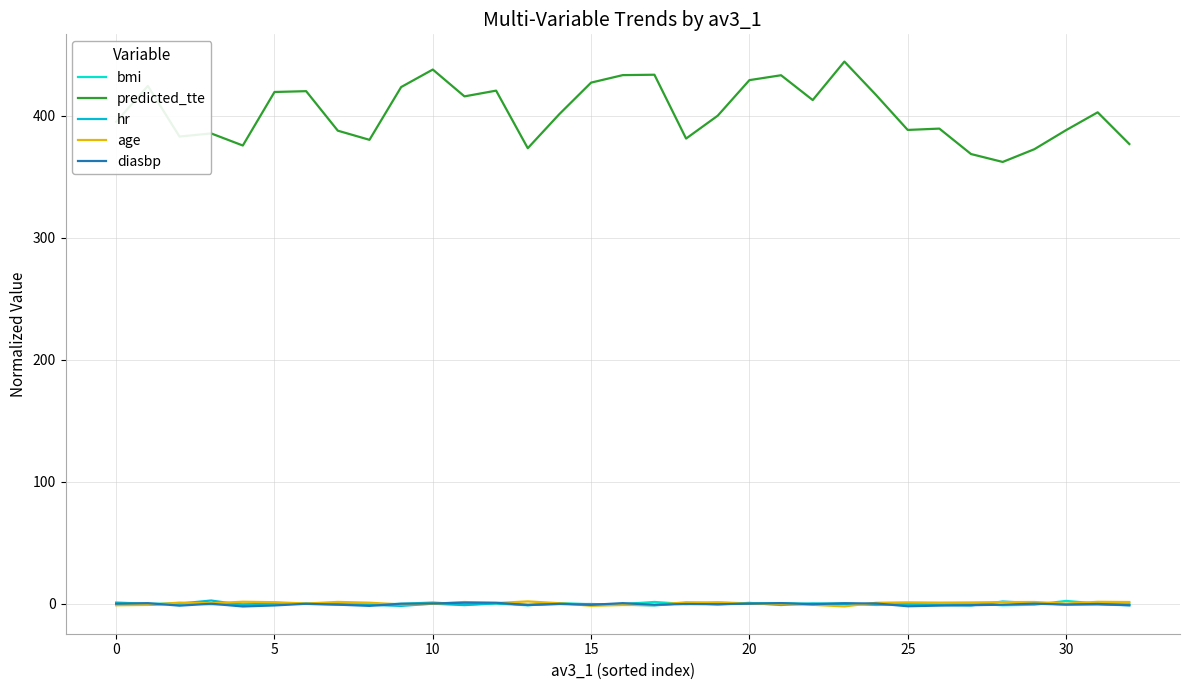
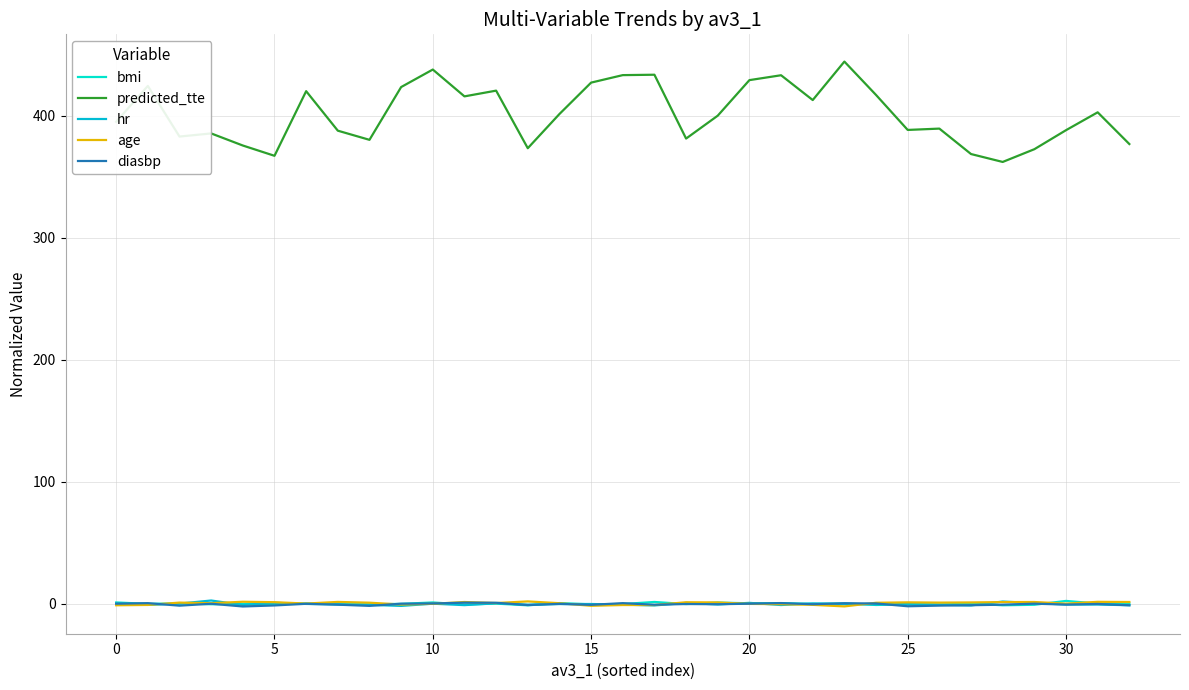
  {
    "predicted_tte": {
-     "5": 420,
+     "5": 367,
      "10": 438,
      "15": 427,
      "20": 429,
      "25": 388,
      "30": 388
    }
  }
